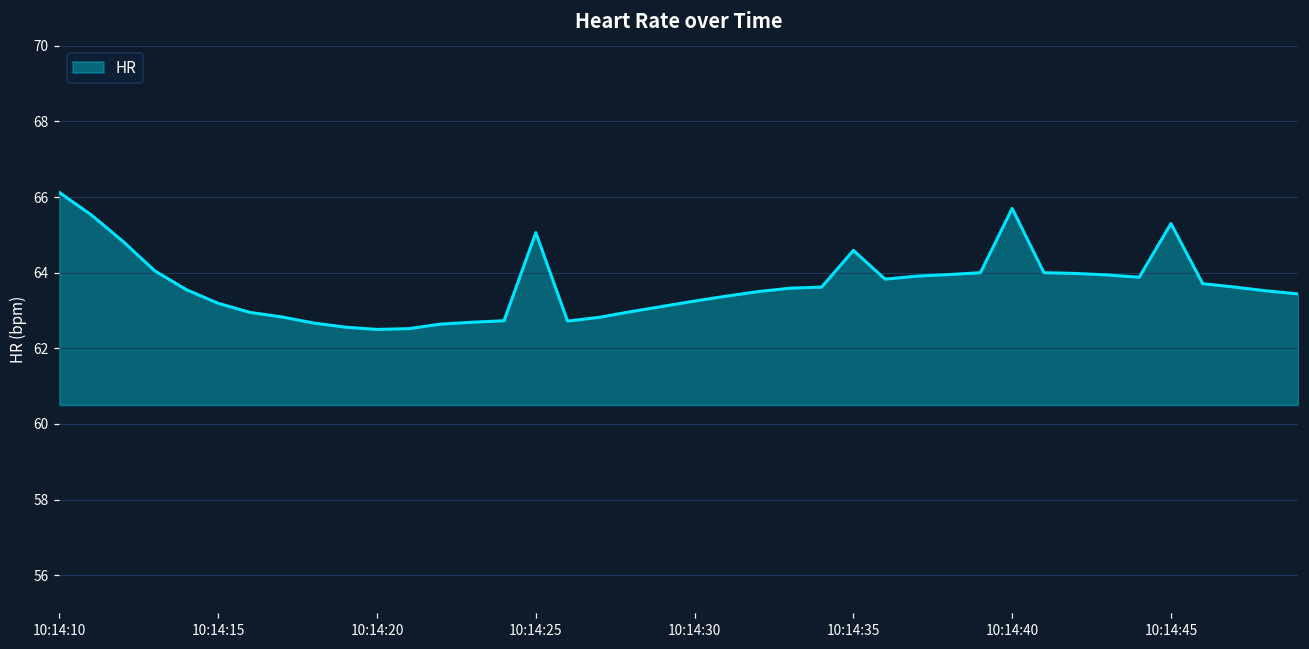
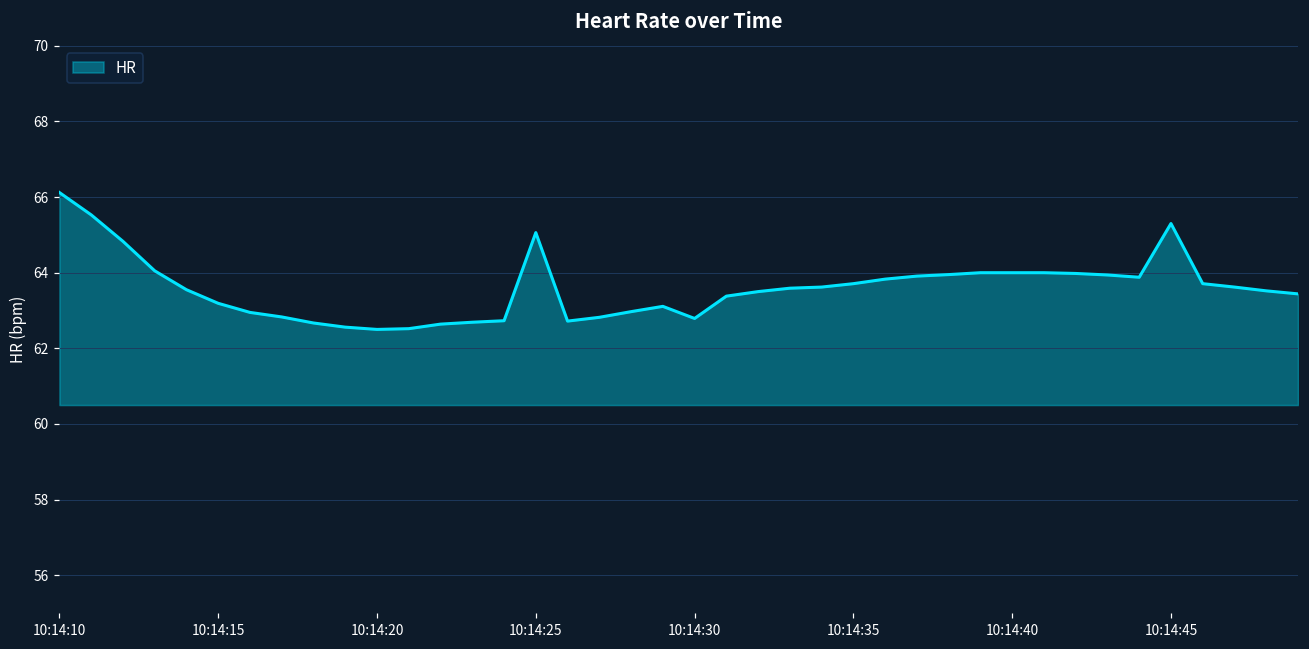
  {
    "10:14:10": 66.1,
    "10:14:15": 63.2,
    "10:14:20": 62.5,
    "10:14:25": 65.1,
-   "10:14:30": 63.3,
-   "10:14:35": 64.6,
-   "10:14:40": 65.7,
+   "10:14:30": 62.8,
+   "10:14:35": 63.7,
+   "10:14:40": 64.0,
    "10:14:45": 65.3
  }
